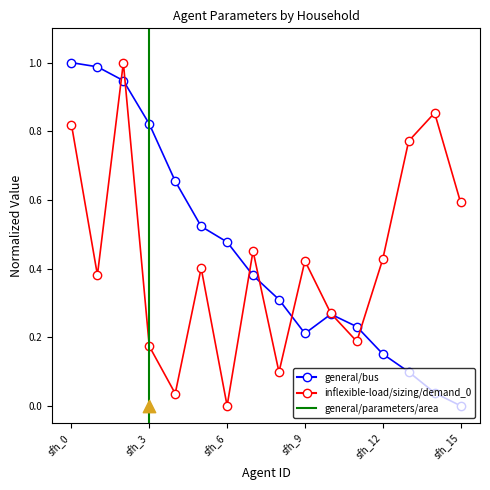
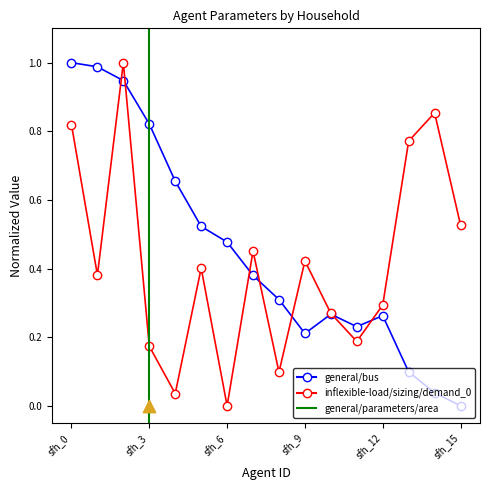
  {
    "general/bus": {
      "sfh_3": 0.82,
      "sfh_6": 0.48,
      "sfh_9": 0.21,
-     "sfh_12": 0.15
+     "sfh_12": 0.26
    },
    "inflexible-load/sizing/demand_0": {
      "sfh_0": 0.82,
      "sfh_3": 0.17,
      "sfh_6": 0.00,
      "sfh_9": 0.42,
-     "sfh_12": 0.43,
-     "sfh_15": 0.59
+     "sfh_12": 0.29,
+     "sfh_15": 0.53
    }
  }
